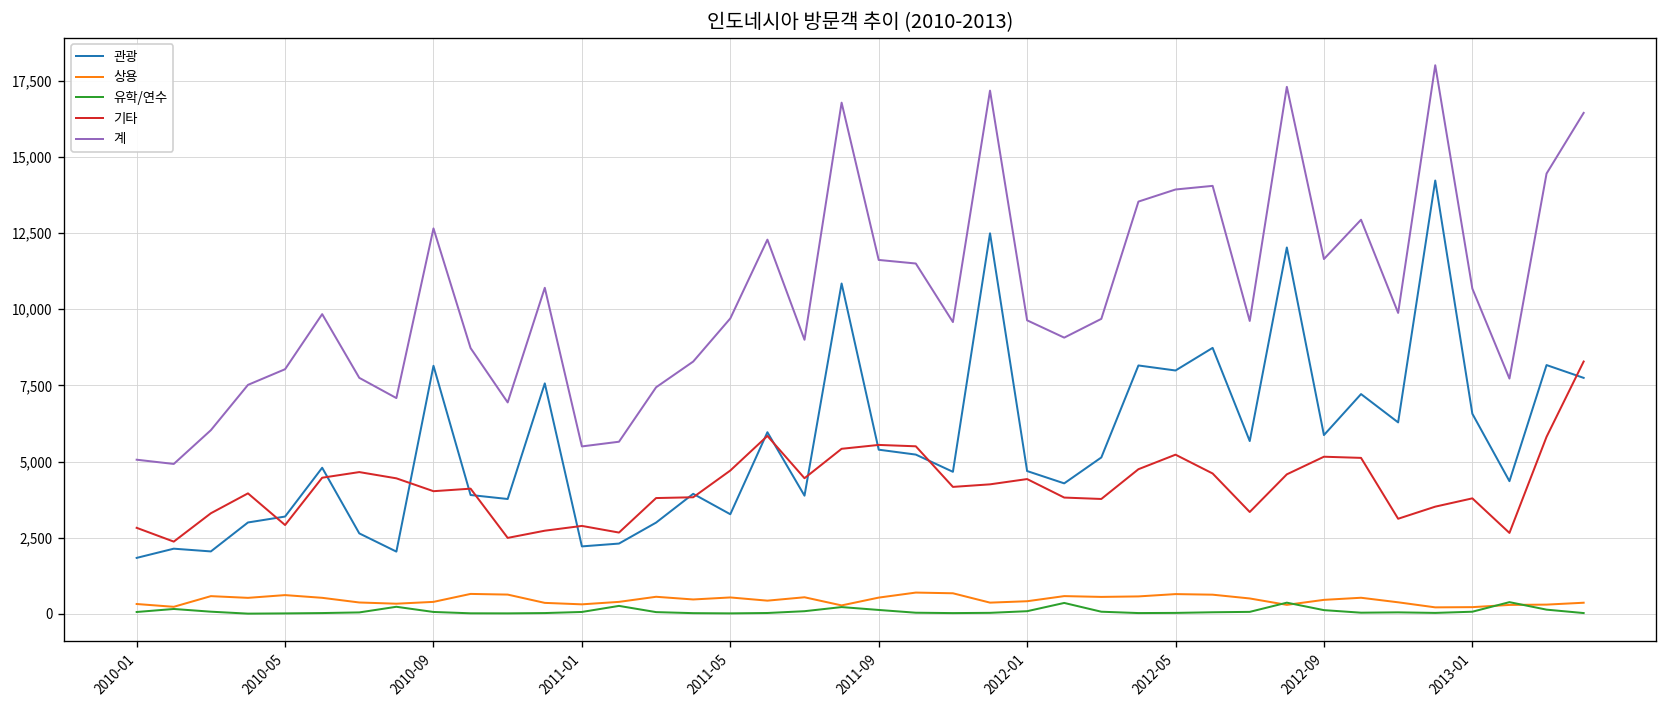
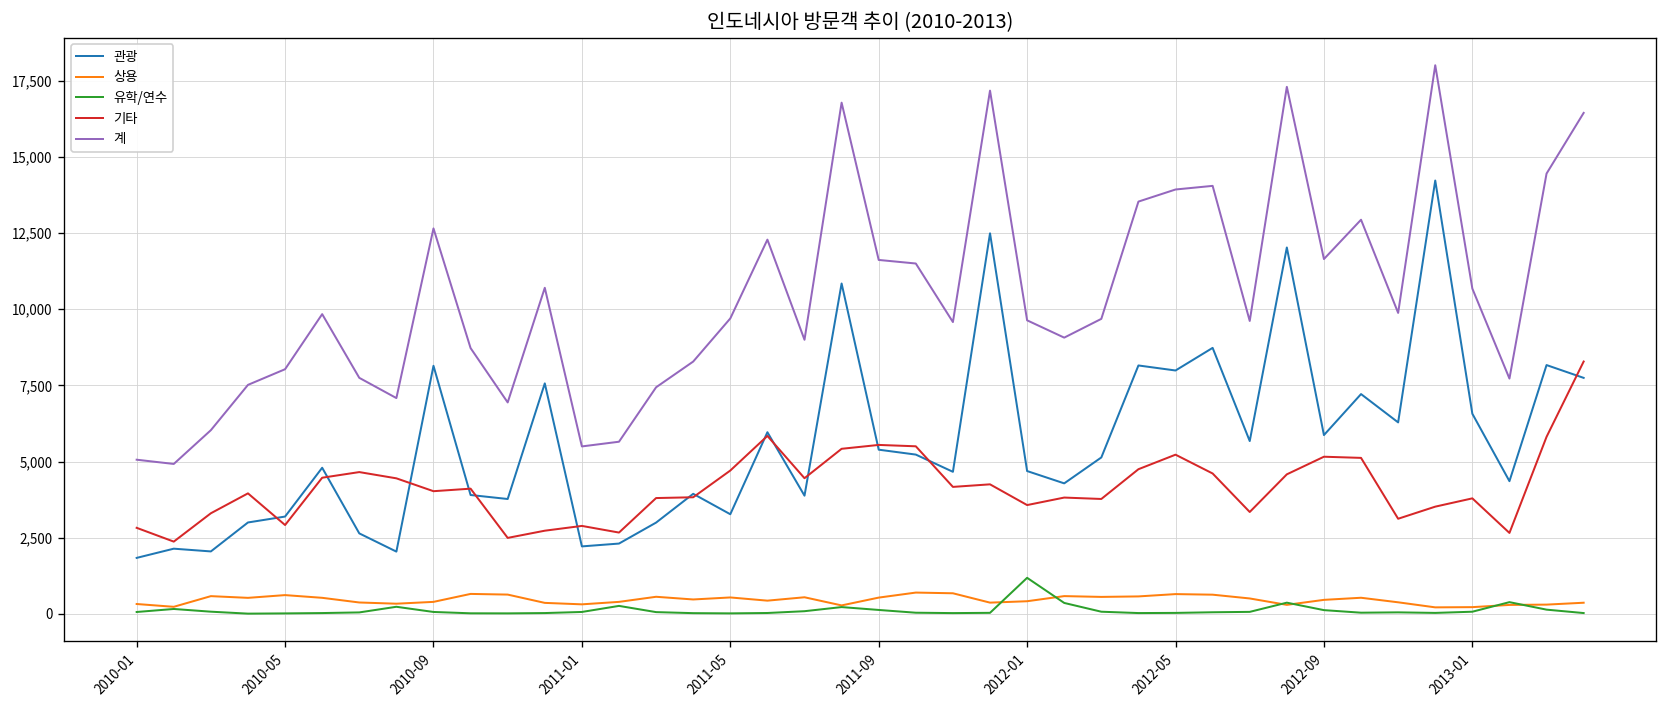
  {
    "관광": {
      "2010-01": "1,800",
      "2010-05": "3,200",
      "2010-09": "8,100",
      "2011-01": "2,200",
      "2011-05": "3,300",
      "2011-09": "5,400",
      "2012-01": "4,700",
      "2012-05": "8,000",
      "2012-09": "5,900",
      "2013-01": "6,600"
    },
    "상용": {
      "2010-01": "300",
      "2010-05": "600",
      "2010-09": "400",
      "2011-01": "300",
      "2011-05": "500",
      "2011-09": "500",
      "2012-01": "400",
      "2012-05": "700",
      "2012-09": "500",
      "2013-01": "200"
    },
    "유학/연수": {
      "2010-01": "100",
      "2010-05": "0",
      "2010-09": "100",
      "2011-01": "100",
      "2011-05": "0",
      "2011-09": "100",
-     "2012-01": "100",
+     "2012-01": "1,200",
      "2012-05": "0",
      "2012-09": "100",
      "2013-01": "100"
    },
    "기타": {
      "2010-01": "2,800",
      "2010-05": "2,900",
      "2010-09": "4,000",
      "2011-01": "2,900",
      "2011-05": "4,700",
      "2011-09": "5,500",
-     "2012-01": "4,400",
+     "2012-01": "3,600",
      "2012-05": "5,200",
      "2012-09": "5,200",
      "2013-01": "3,800"
    },
    "계": {
      "2010-01": "5,100",
      "2010-05": "8,000",
      "2010-09": "12,600",
      "2011-01": "5,500",
      "2011-05": "9,700",
      "2011-09": "11,600",
      "2012-01": "9,600",
      "2012-05": "13,900",
      "2012-09": "11,600",
      "2013-01": "10,700"
    }
  }
